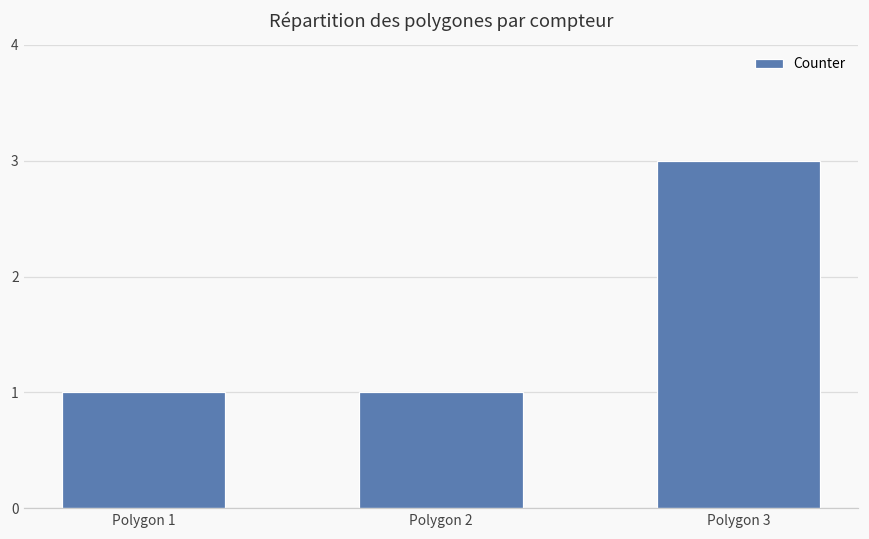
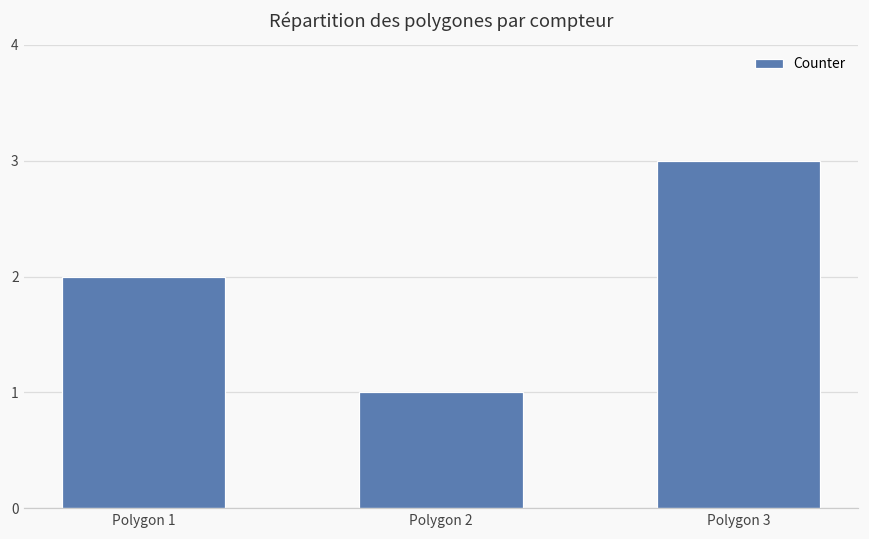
  {
-   "Polygon 1": 1,
+   "Polygon 1": 2,
    "Polygon 2": 1,
    "Polygon 3": 3
  }
